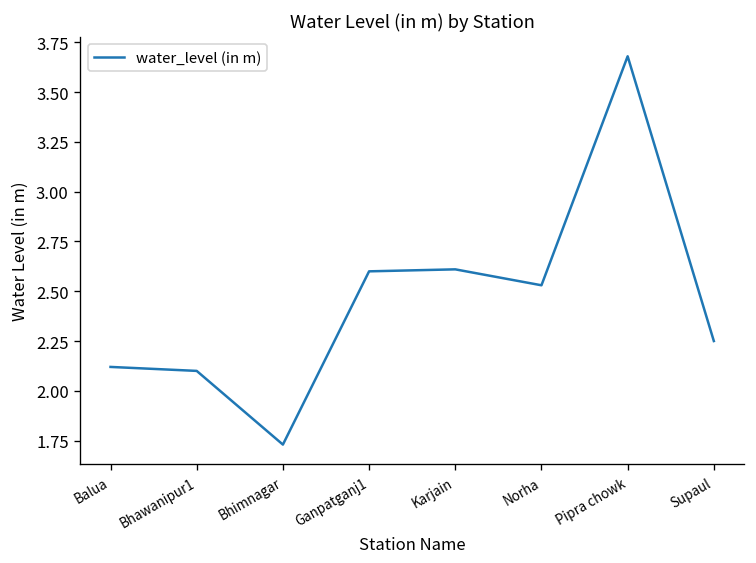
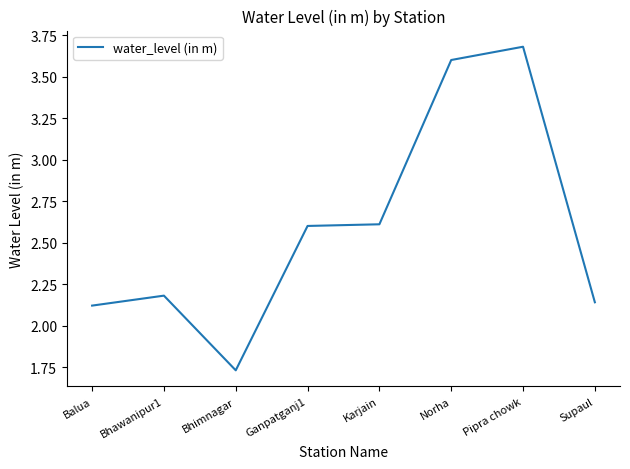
  {
    "Balua": 2.12,
-   "Bhawanipur1": 2.10,
+   "Bhawanipur1": 2.18,
    "Bhimnagar": 1.73,
    "Ganpatganj1": 2.60,
    "Karjain": 2.61,
-   "Norha": 2.53,
+   "Norha": 3.60,
    "Pipra chowk": 3.68,
-   "Supaul": 2.25
+   "Supaul": 2.14
  }
